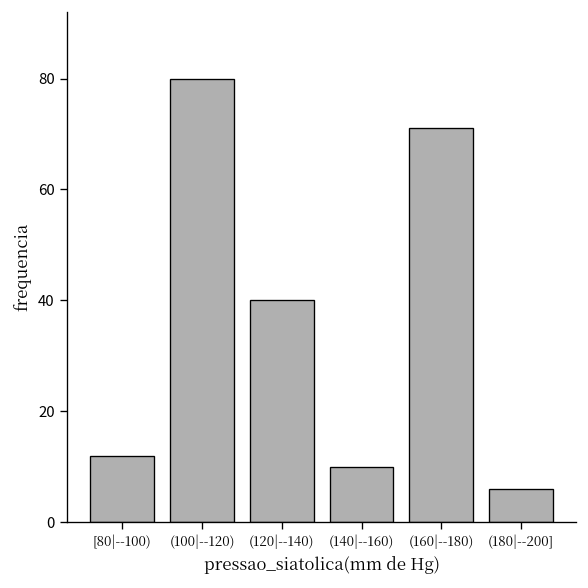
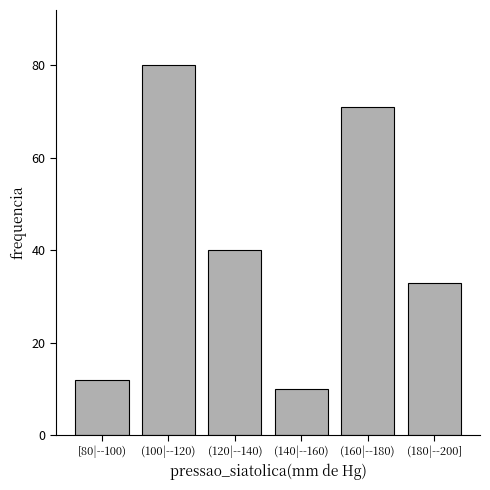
  {
    "[80|--100)": 12,
    "(100|--120)": 80,
    "(120|--140)": 40,
    "(140|--160)": 10,
    "(160|--180)": 71,
-   "(180|--200]": 6
+   "(180|--200]": 33
  }
